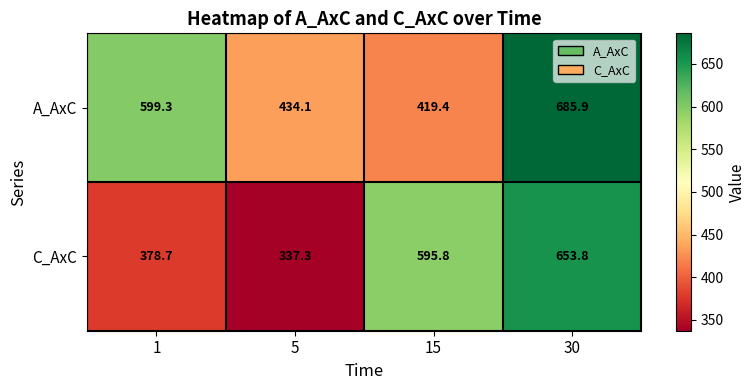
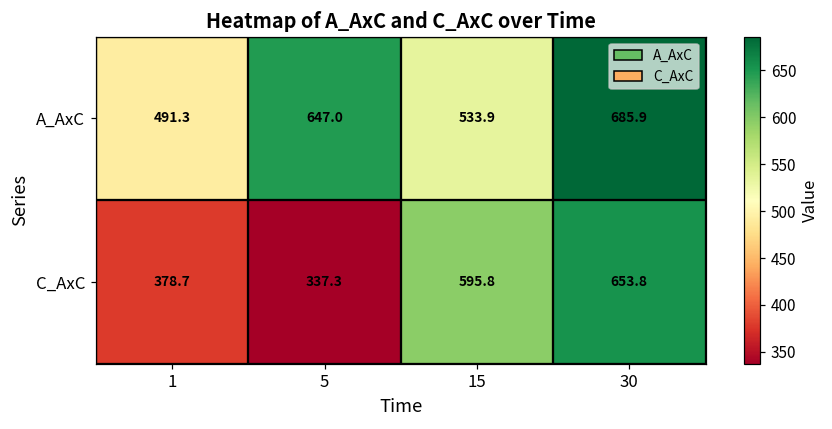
  {
    "A_AxC": {
-     "1": 599.3,
-     "5": 434.1,
-     "15": 419.4,
+     "1": 491.3,
+     "5": 647.0,
+     "15": 533.9,
      "30": 685.9
    },
    "C_AxC": {
      "1": 378.7,
      "5": 337.3,
      "15": 595.8,
      "30": 653.8
    }
  }
